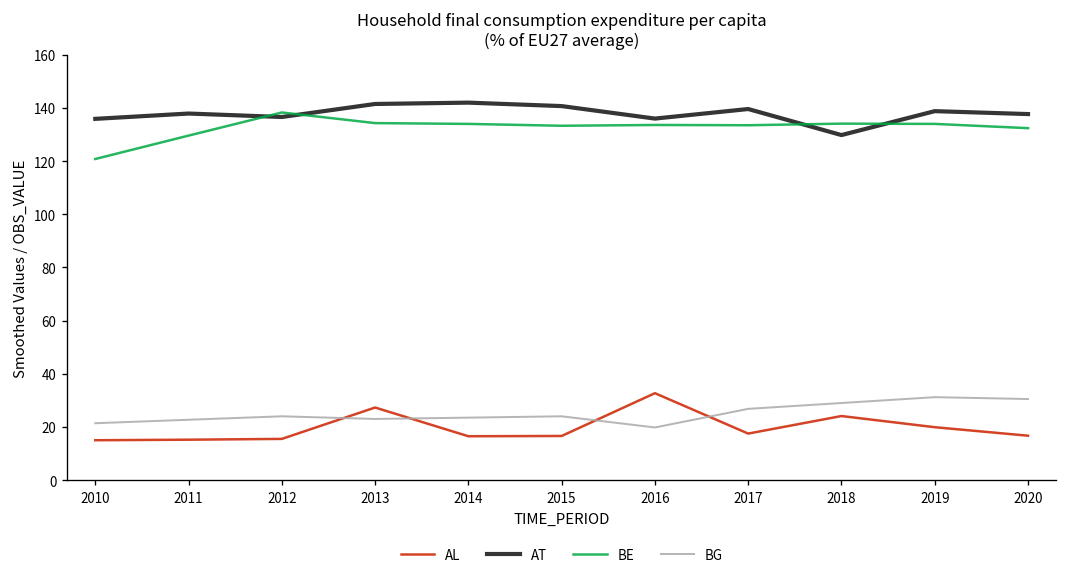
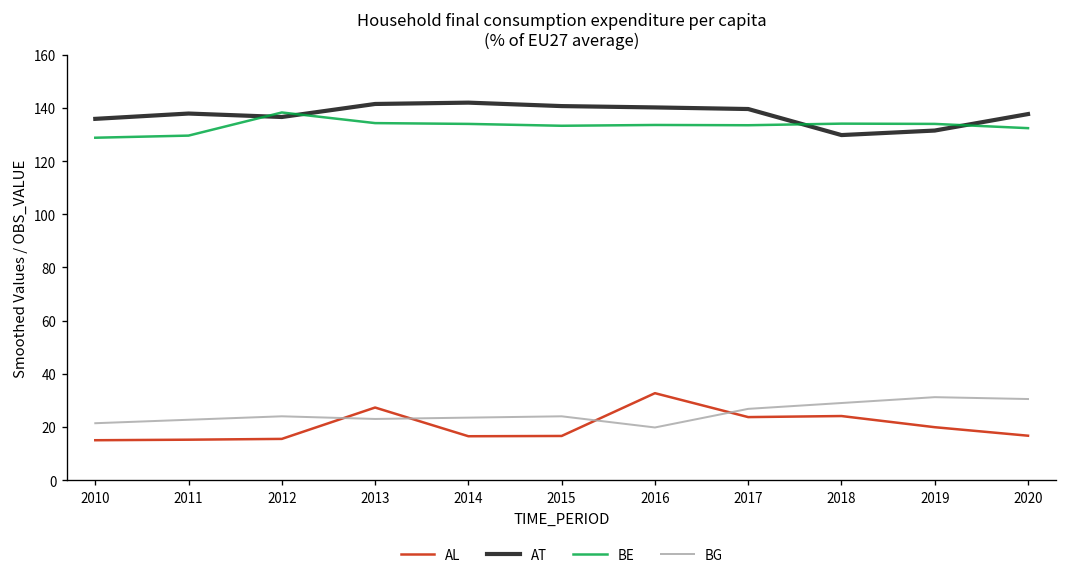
  {
    "AL": {
      "2010": 15,
      "2011": 15,
      "2012": 16,
      "2013": 27,
      "2014": 17,
      "2015": 17,
      "2016": 33,
-     "2017": 18,
+     "2017": 24,
      "2018": 24,
      "2019": 20,
      "2020": 17
    },
    "AT": {
      "2010": 136,
      "2011": 138,
      "2012": 137,
      "2013": 142,
      "2014": 142,
      "2015": 141,
-     "2016": 136,
+     "2016": 140,
      "2017": 140,
      "2018": 130,
-     "2019": 139,
+     "2019": 132,
      "2020": 138
    },
    "BE": {
-     "2010": 121,
+     "2010": 129,
      "2011": 130,
      "2012": 138,
      "2013": 134,
      "2014": 134,
      "2015": 133,
      "2016": 134,
      "2017": 134,
      "2018": 134,
      "2019": 134,
      "2020": 132
    },
    "BG": {
      "2010": 21,
      "2011": 23,
      "2012": 24,
      "2013": 23,
      "2014": 24,
      "2015": 24,
      "2016": 20,
      "2017": 27,
      "2018": 29,
      "2019": 31,
      "2020": 31
    }
  }
